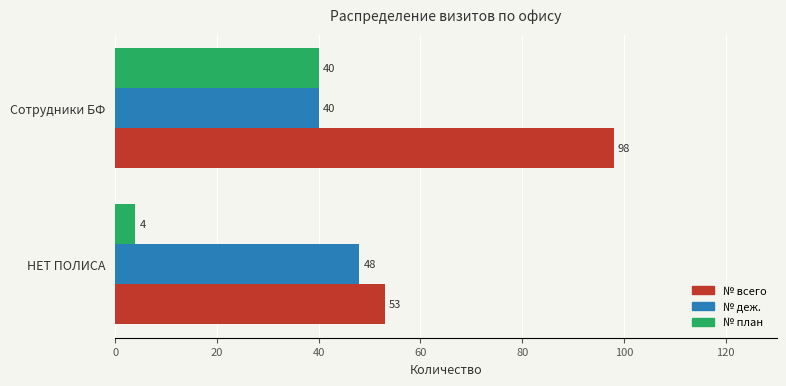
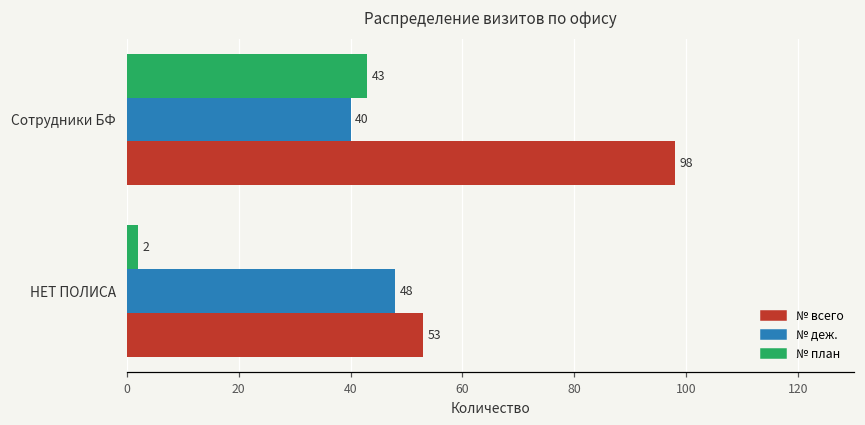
  {
    "№ всего": {
      "Сотрудники БФ": 98,
      "НЕТ ПОЛИСА": 53
    },
    "№ деж.": {
      "Сотрудники БФ": 40,
      "НЕТ ПОЛИСА": 48
    },
    "№ план": {
-     "Сотрудники БФ": 40,
-     "НЕТ ПОЛИСА": 4
+     "Сотрудники БФ": 43,
+     "НЕТ ПОЛИСА": 2
    }
  }
